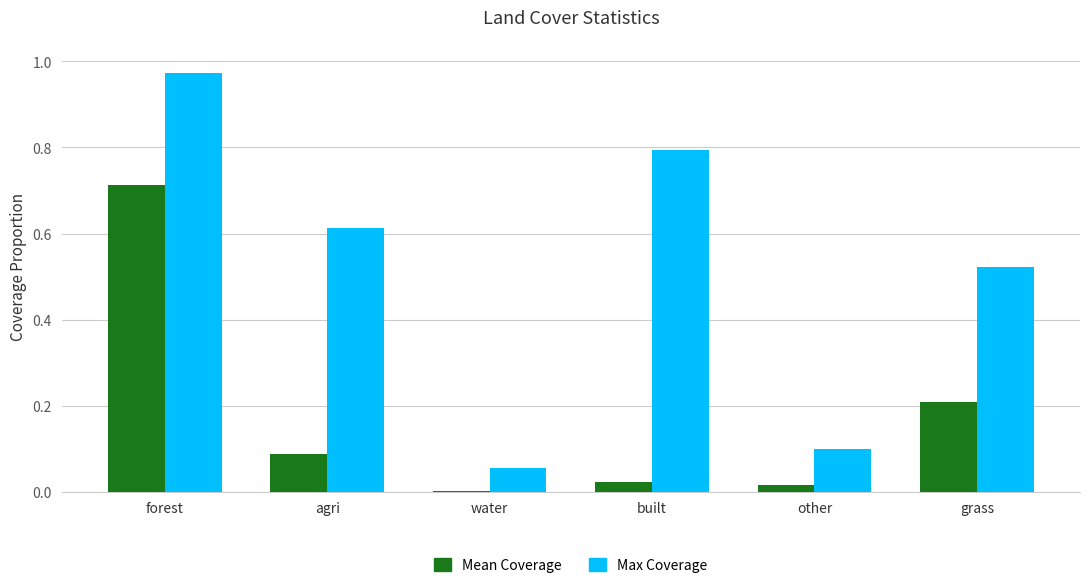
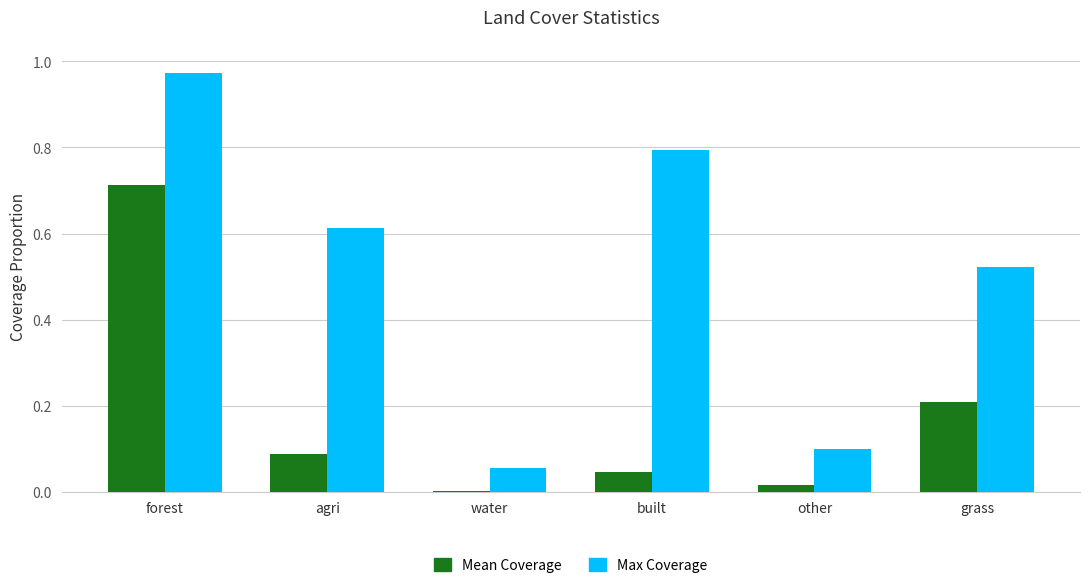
  {
    "Mean Coverage": {
      "forest": 0.71,
      "agri": 0.09,
-     "built": 0.02,
+     "built": 0.05,
      "other": 0.02,
      "grass": 0.21
    },
    "Max Coverage": {
      "forest": 0.97,
      "agri": 0.61,
      "water": 0.05,
      "built": 0.79,
      "other": 0.10,
      "grass": 0.52
    }
  }
